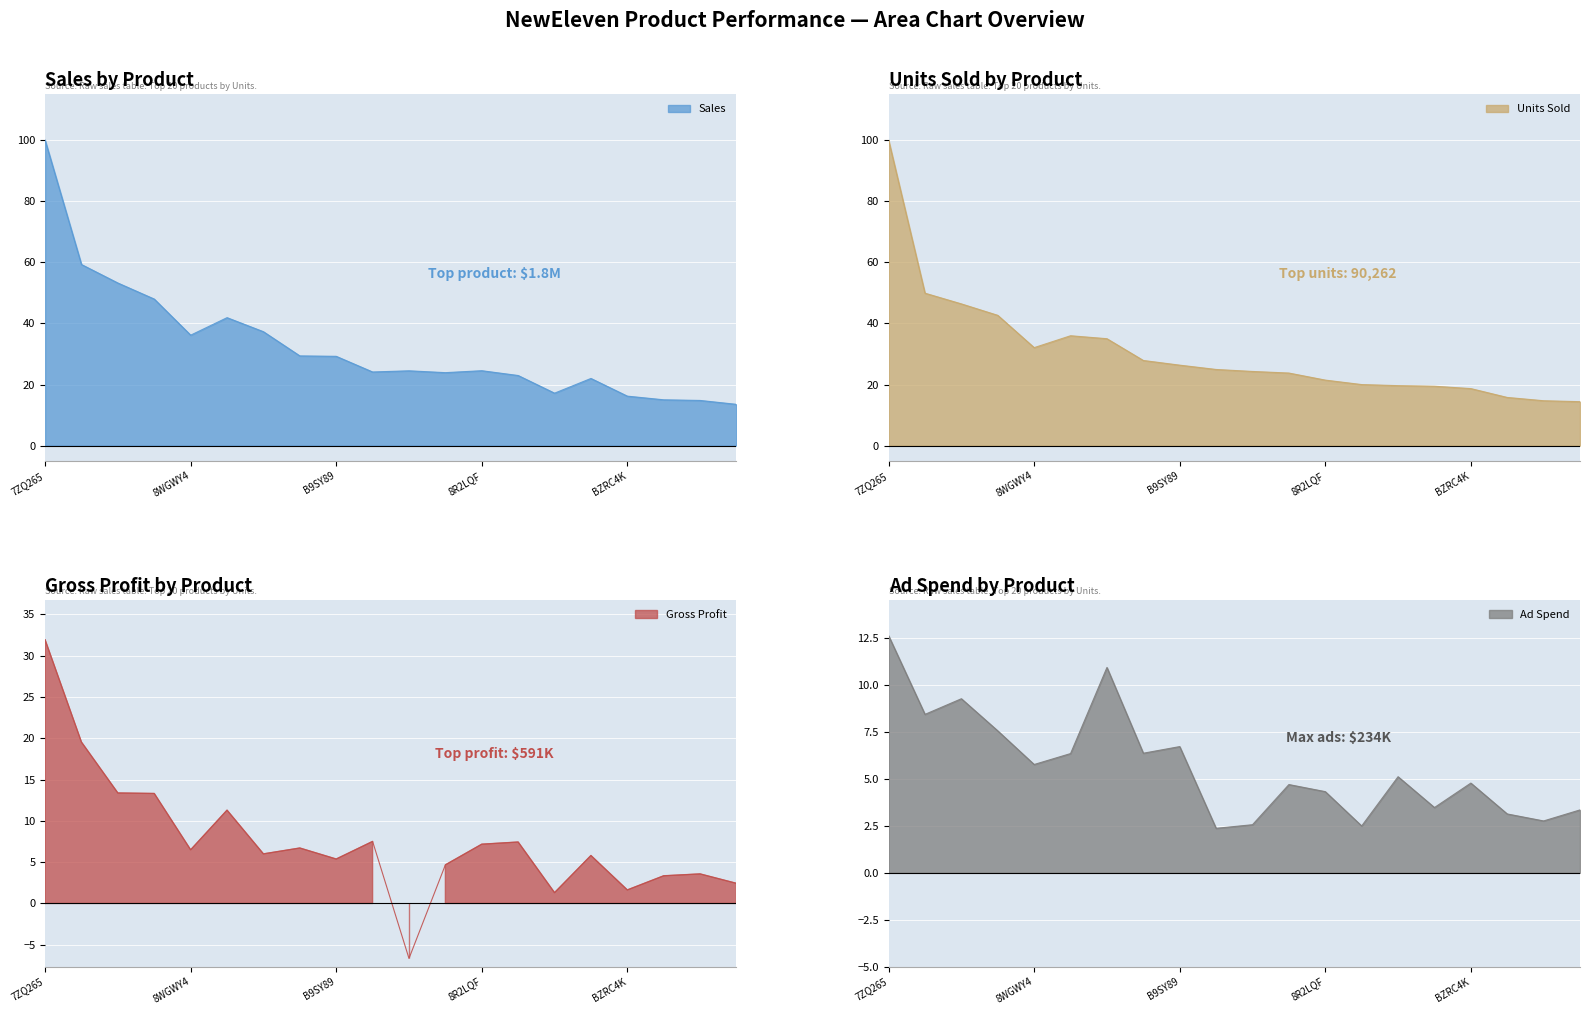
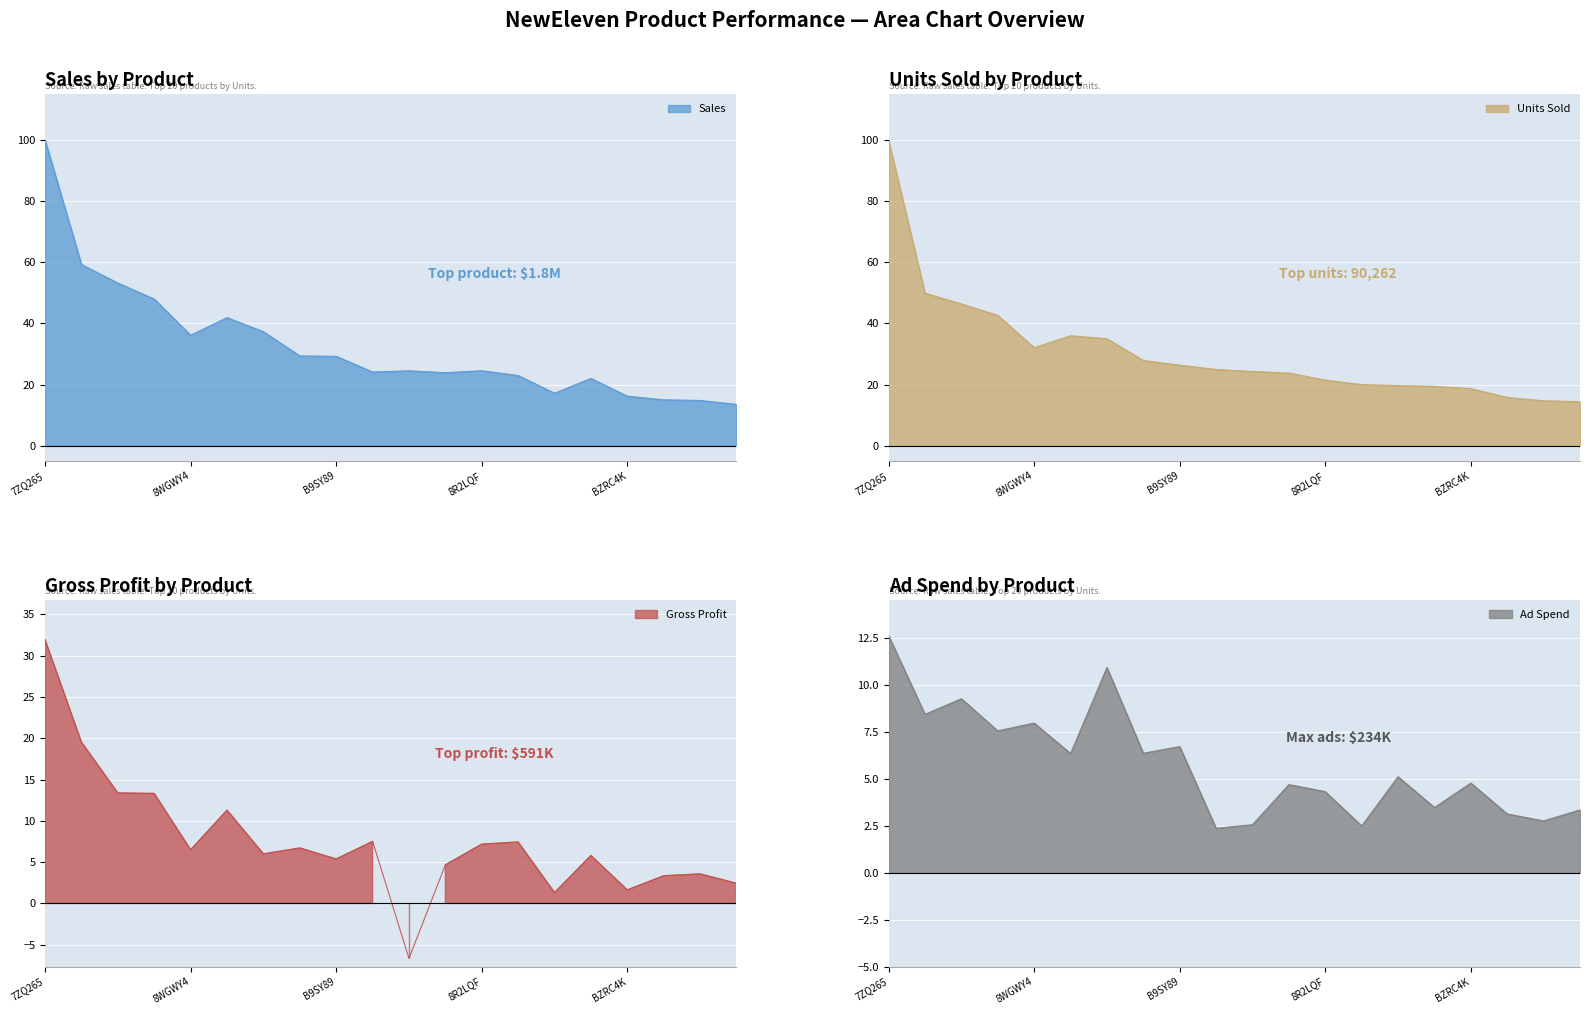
  {
    "Sales by Product": {
      "7ZQ265": 100,
      "8WGWY4": 36,
      "B9SY89": 29,
      "8R2LQF": 25,
      "BZRC4K": 16
    },
    "Units Sold by Product": {
      "7ZQ265": 100,
      "8WGWY4": 32,
      "B9SY89": 26,
      "8R2LQF": 21,
      "BZRC4K": 19
    },
    "Gross Profit by Product": {
      "7ZQ265": 32,
      "8WGWY4": 6,
      "B9SY89": 5,
      "8R2LQF": 7,
      "BZRC4K": 2
    },
    "Ad Spend by Product": {
      "7ZQ265": 12.6,
-     "8WGWY4": 5.8,
+     "8WGWY4": 8.0,
      "B9SY89": 6.7,
      "8R2LQF": 4.3,
      "BZRC4K": 4.8
    }
  }
